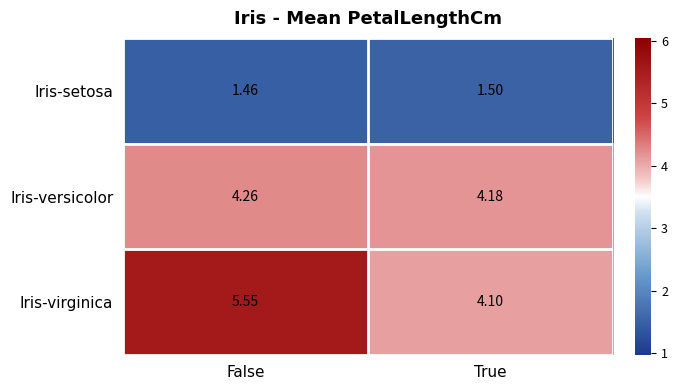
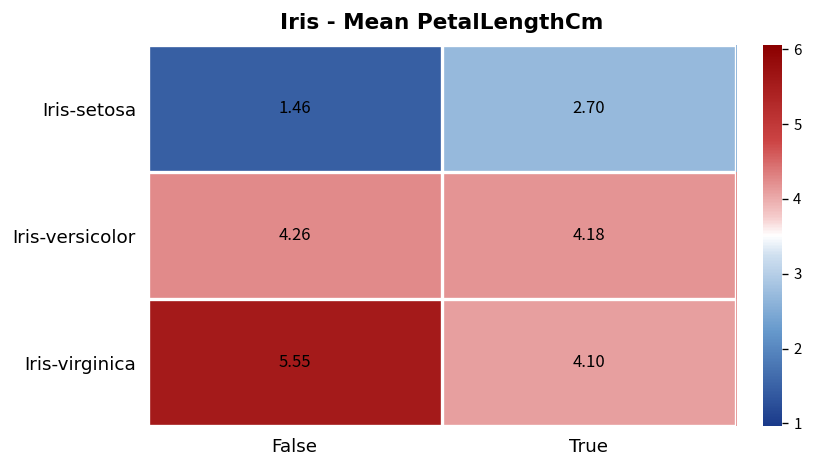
  {
    "Iris-setosa": {
      "False": 1.46,
-     "True": 1.50
+     "True": 2.70
    },
    "Iris-versicolor": {
      "False": 4.26,
      "True": 4.18
    },
    "Iris-virginica": {
      "False": 5.55,
      "True": 4.10
    }
  }
